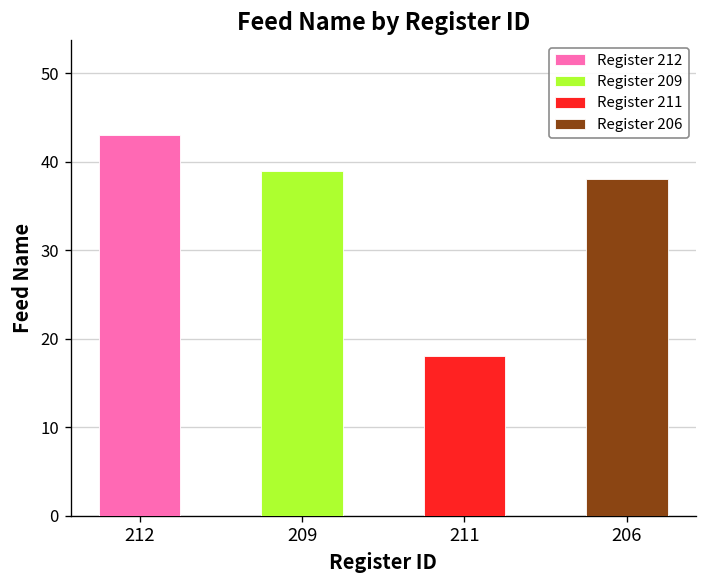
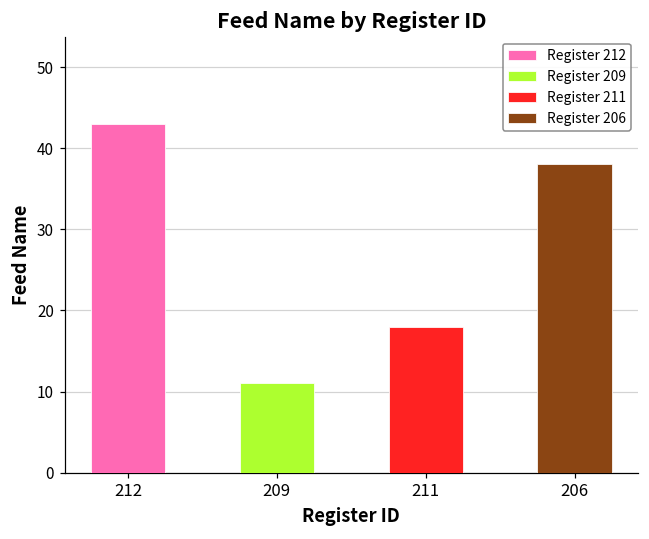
  {
    "212": 43,
-   "209": 39,
+   "209": 11,
    "211": 18,
    "206": 38
  }
